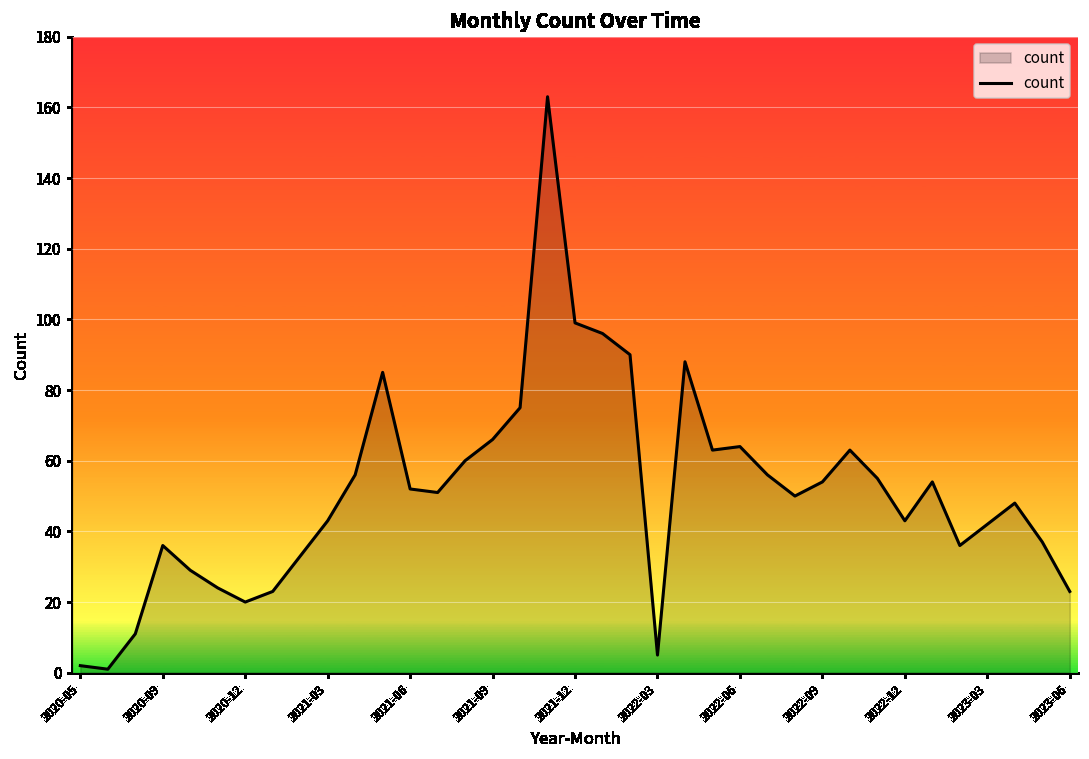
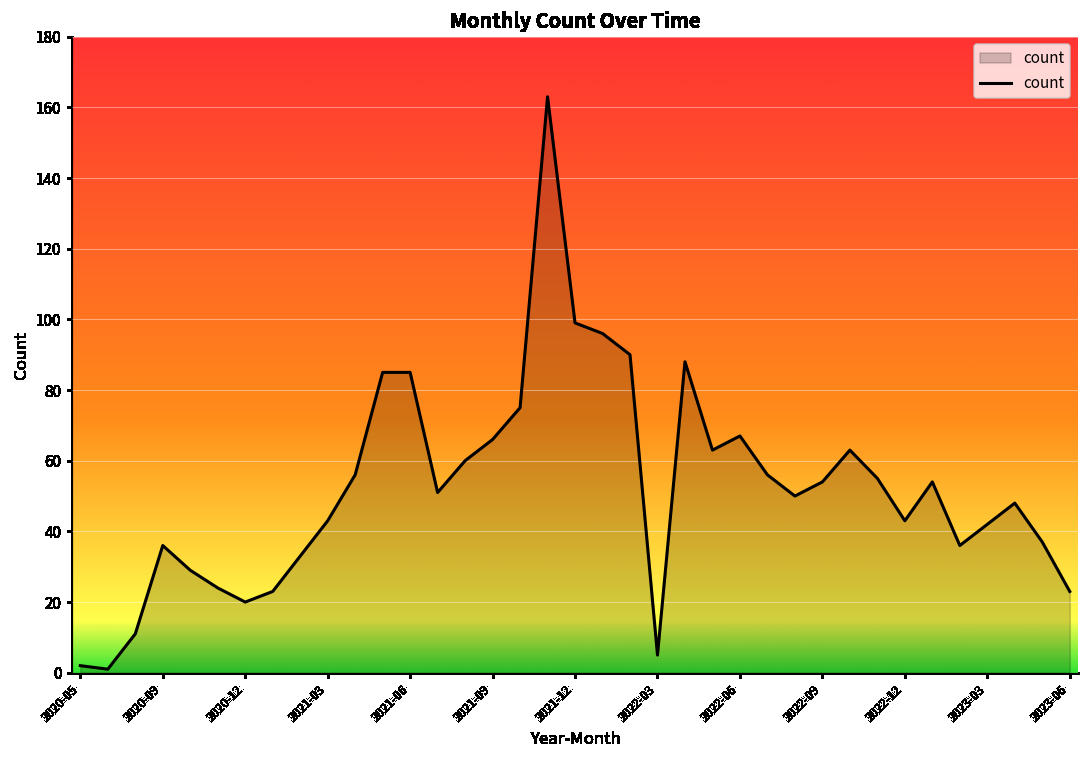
  {
    "2020-05": 2,
    "2020-09": 36,
    "2020-12": 20,
    "2021-03": 43,
-   "2021-06": 52,
+   "2021-06": 85,
    "2021-09": 66,
    "2021-12": 99,
    "2022-03": 5,
-   "2022-06": 64,
+   "2022-06": 67,
    "2022-09": 54,
    "2022-12": 43,
    "2023-03": 42,
    "2023-06": 23
  }
